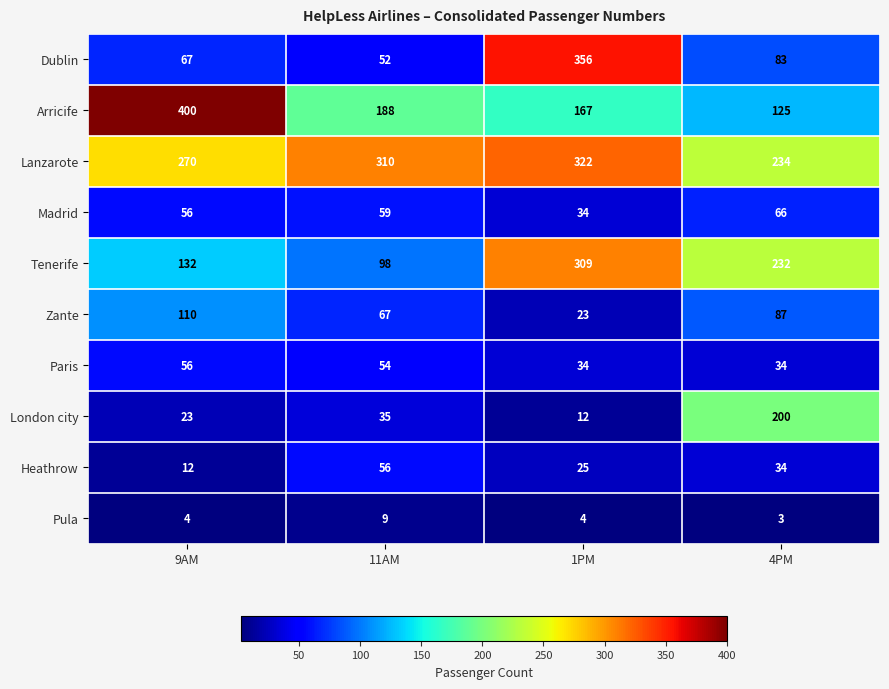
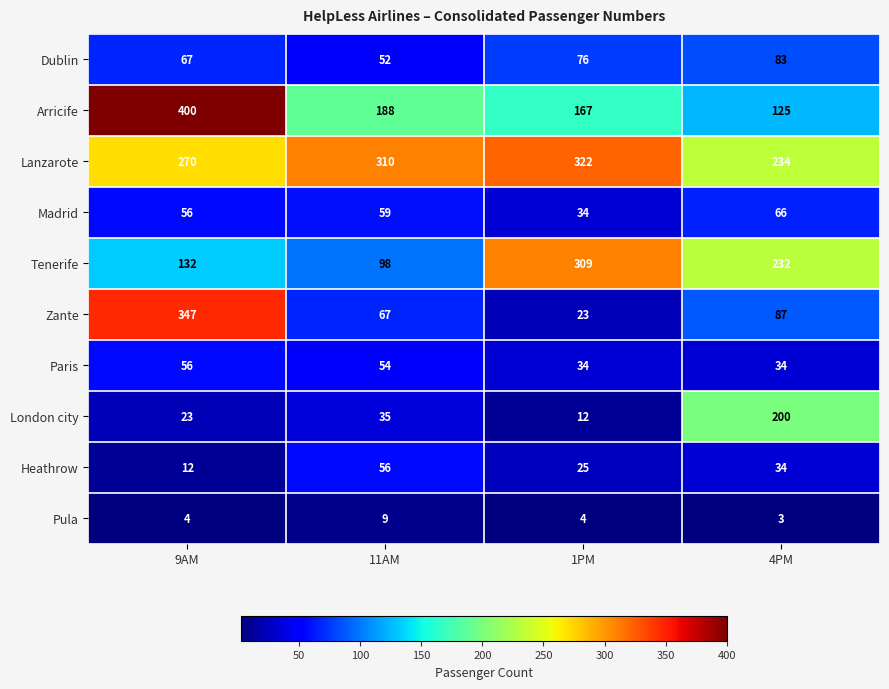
  {
    "Dublin": {
      "9AM": 67,
      "11AM": 52,
-     "1PM": 356,
+     "1PM": 76,
      "4PM": 83
    },
    "Arricife": {
      "9AM": 400,
      "11AM": 188,
      "1PM": 167,
      "4PM": 125
    },
    "Lanzarote": {
      "9AM": 270,
      "11AM": 310,
      "1PM": 322,
      "4PM": 234
    },
    "Madrid": {
      "9AM": 56,
      "11AM": 59,
      "1PM": 34,
      "4PM": 66
    },
    "Tenerife": {
      "9AM": 132,
      "11AM": 98,
      "1PM": 309,
      "4PM": 232
    },
    "Zante": {
-     "9AM": 110,
+     "9AM": 347,
      "11AM": 67,
      "1PM": 23,
      "4PM": 87
    },
    "Paris": {
      "9AM": 56,
      "11AM": 54,
      "1PM": 34,
      "4PM": 34
    },
    "London city": {
      "9AM": 23,
      "11AM": 35,
      "1PM": 12,
      "4PM": 200
    },
    "Heathrow": {
      "9AM": 12,
      "11AM": 56,
      "1PM": 25,
      "4PM": 34
    },
    "Pula": {
      "9AM": 4,
      "11AM": 9,
      "1PM": 4,
      "4PM": 3
    }
  }
